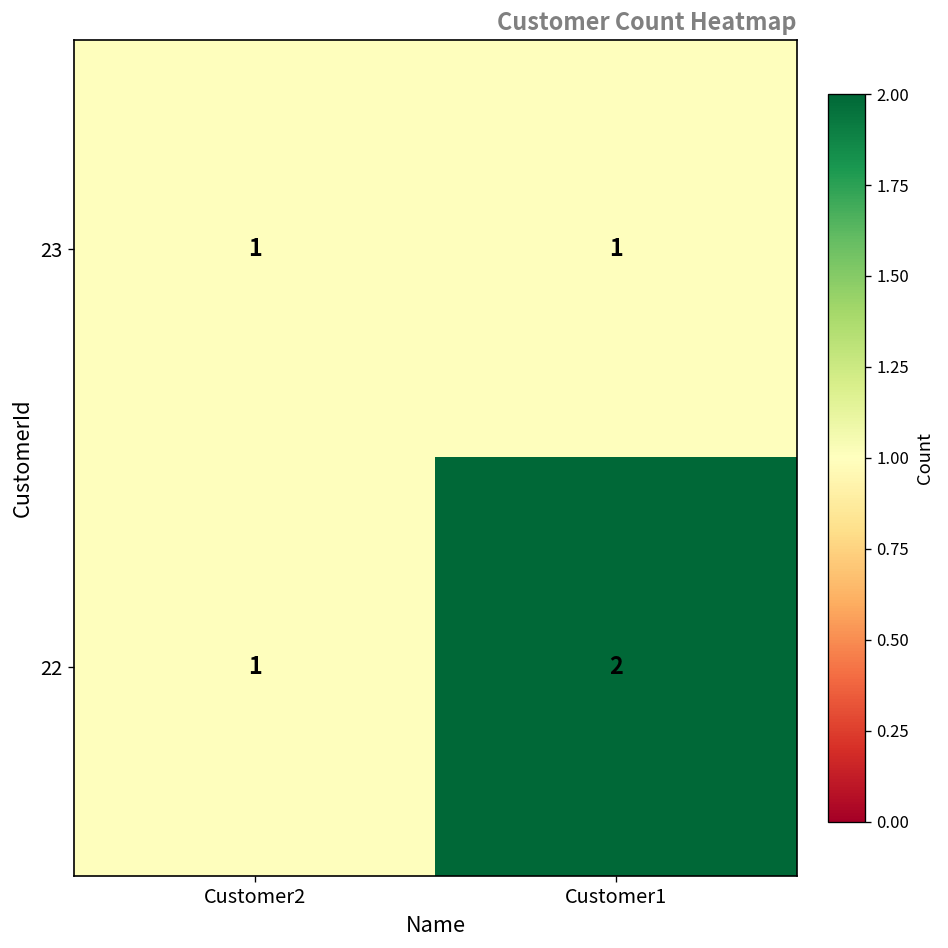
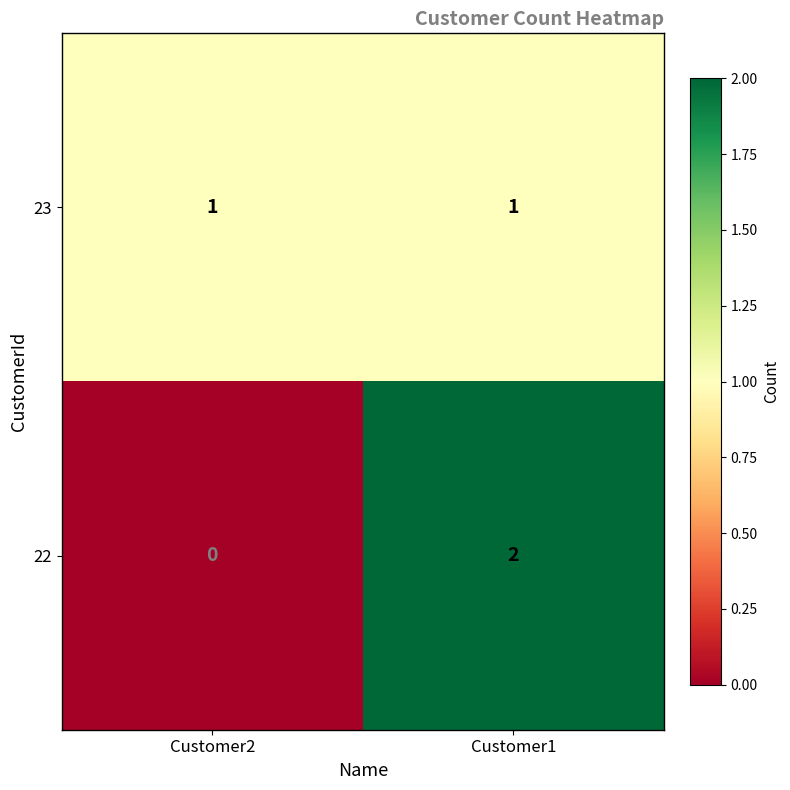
  {
    "23": {
      "Customer2": 1,
      "Customer1": 1
    },
    "22": {
-     "Customer2": 1,
+     "Customer2": 0,
      "Customer1": 2
    }
  }
